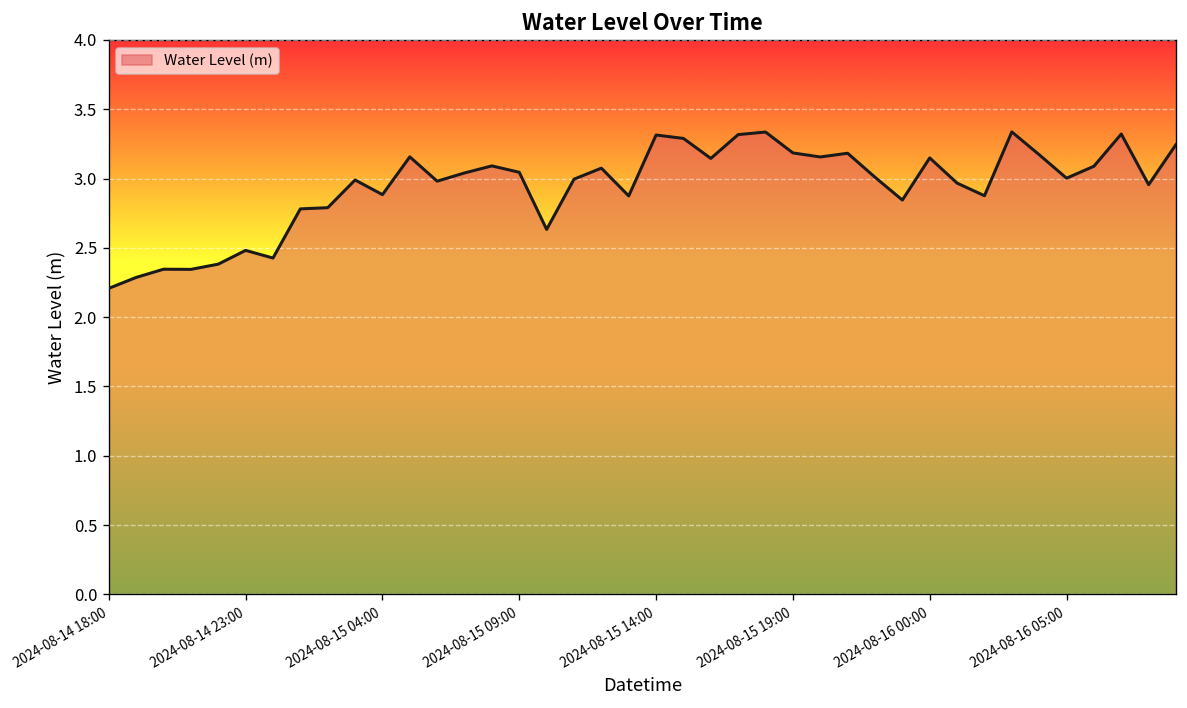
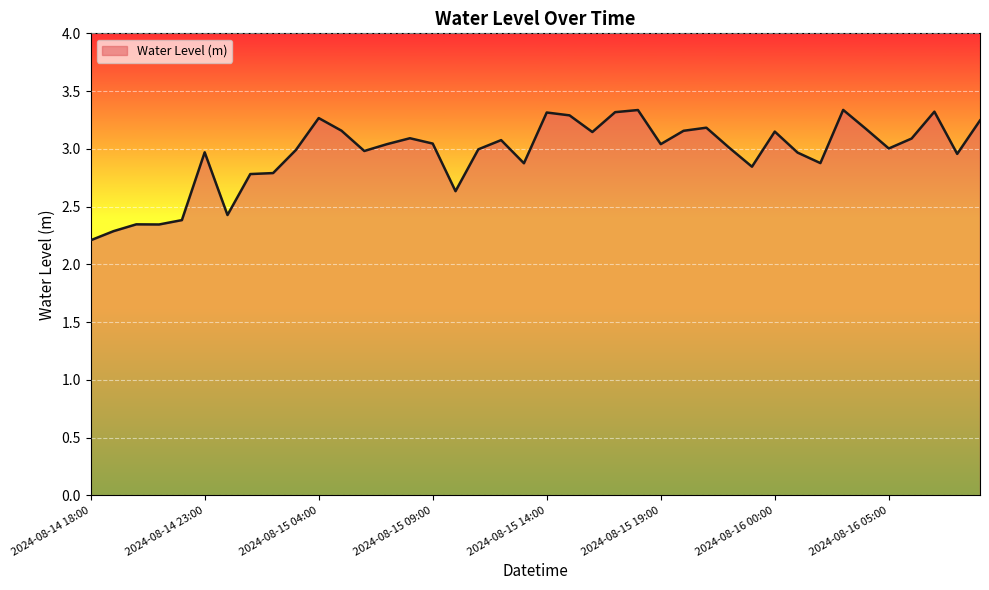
  {
    "2024-08-14 18:00": 2.21,
-   "2024-08-14 23:00": 2.48,
-   "2024-08-15 04:00": 2.88,
+   "2024-08-14 23:00": 2.97,
+   "2024-08-15 04:00": 3.27,
    "2024-08-15 09:00": 3.05,
    "2024-08-15 14:00": 3.31,
-   "2024-08-15 19:00": 3.19,
+   "2024-08-15 19:00": 3.04,
    "2024-08-16 00:00": 3.15,
    "2024-08-16 05:00": 3.00
  }
